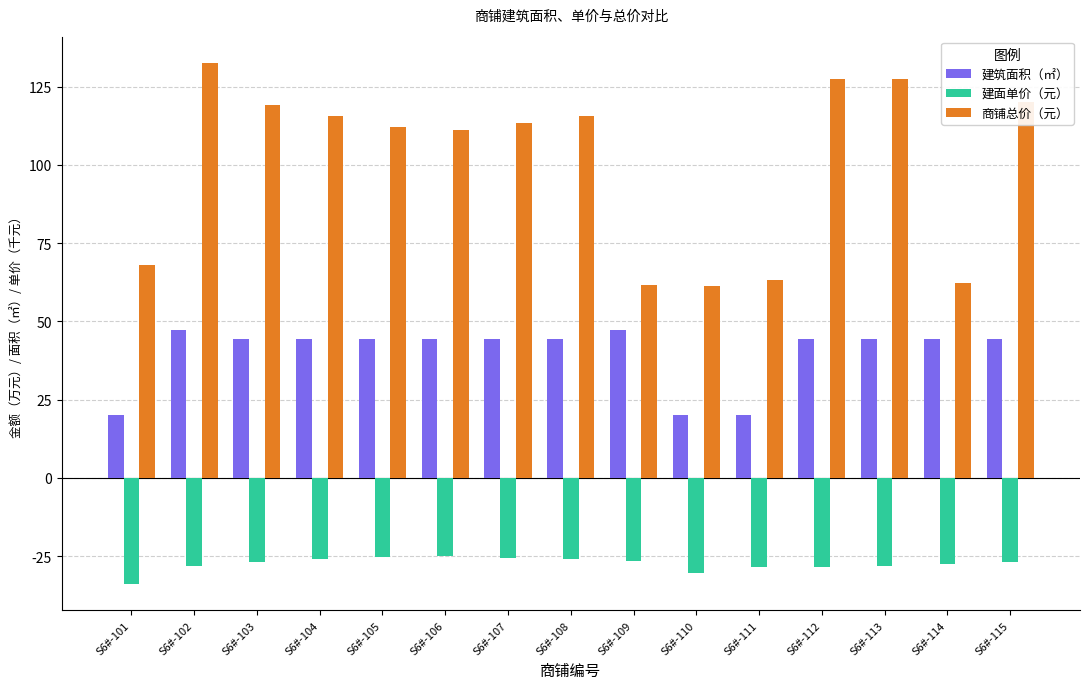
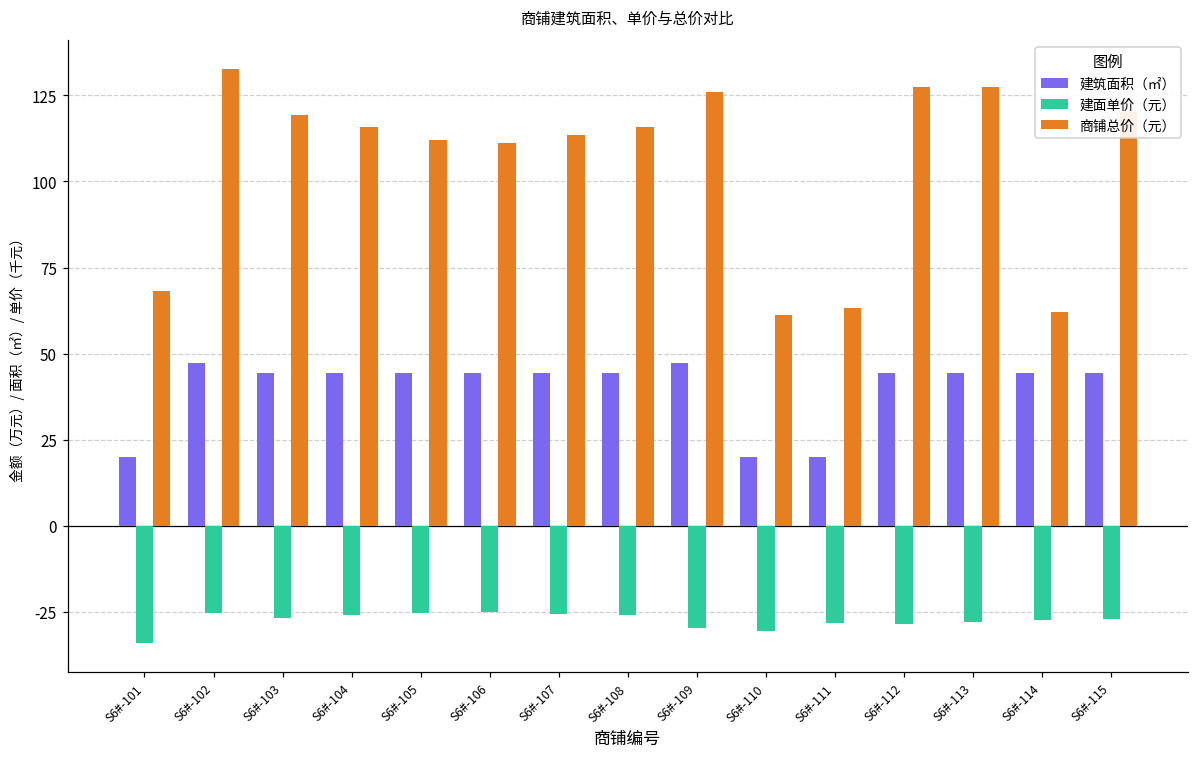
  {
    "建筑面积（㎡）": {
      "S6#-101": 20,
      "S6#-102": 47,
      "S6#-103": 45,
      "S6#-104": 45,
      "S6#-105": 45,
      "S6#-106": 45,
      "S6#-107": 45,
      "S6#-108": 45,
      "S6#-109": 47,
      "S6#-110": 20,
      "S6#-111": 20,
      "S6#-112": 45,
      "S6#-113": 45,
      "S6#-114": 45,
      "S6#-115": 45
    },
    "建面单价（元）": {
      "S6#-101": -34,
-     "S6#-102": -28,
+     "S6#-102": -25,
      "S6#-103": -27,
      "S6#-104": -26,
      "S6#-105": -25,
      "S6#-106": -25,
      "S6#-107": -26,
      "S6#-108": -26,
-     "S6#-109": -27,
+     "S6#-109": -30,
      "S6#-110": -31,
      "S6#-111": -28,
      "S6#-112": -29,
      "S6#-113": -28,
      "S6#-114": -28,
      "S6#-115": -27
    },
    "商铺总价（元）": {
      "S6#-101": 68,
      "S6#-102": 133,
      "S6#-103": 119,
      "S6#-104": 116,
      "S6#-105": 112,
      "S6#-106": 111,
      "S6#-107": 114,
      "S6#-108": 116,
-     "S6#-109": 62,
+     "S6#-109": 126,
      "S6#-110": 61,
      "S6#-111": 63,
      "S6#-112": 127,
      "S6#-113": 128,
      "S6#-114": 62
    }
  }
